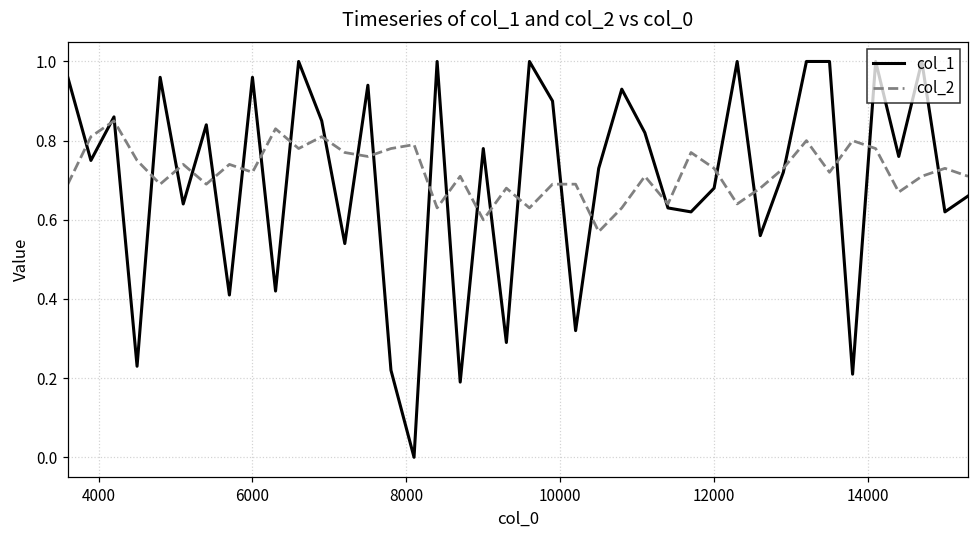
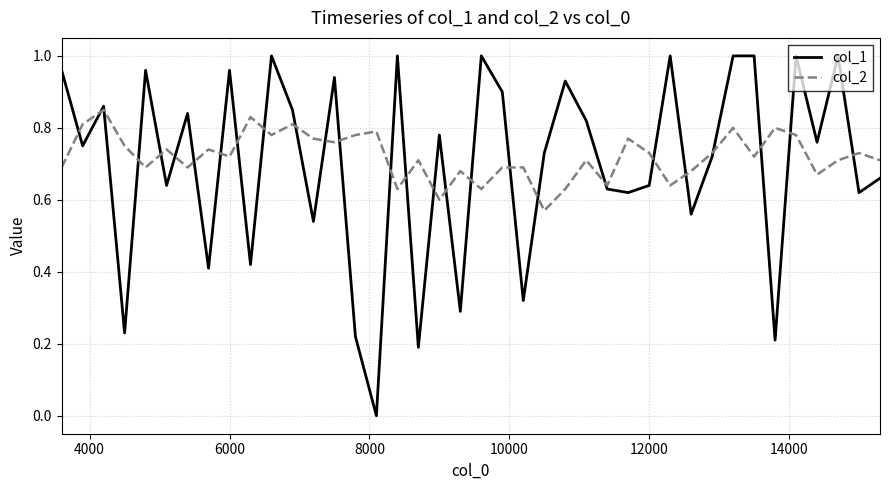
  {
    "col_1": {
      "6000": 0.96,
-     "12000": 0.68
+     "12000": 0.64
    },
    "col_2": {
      "6000": 0.72,
      "12000": 0.73
    }
  }
